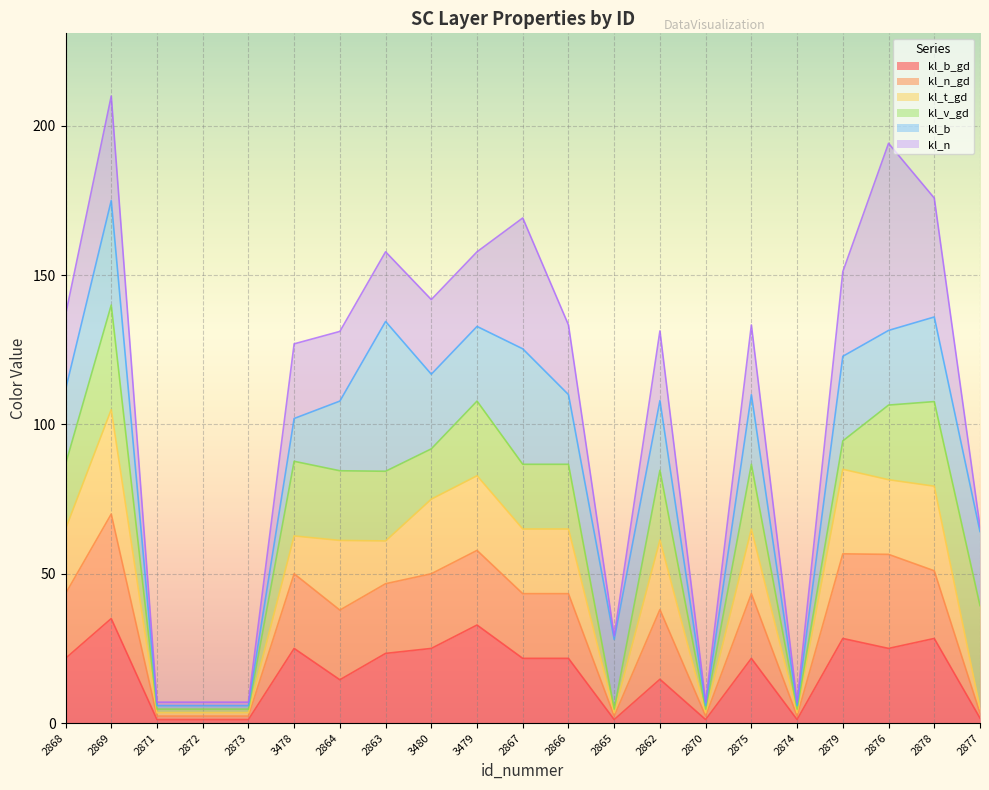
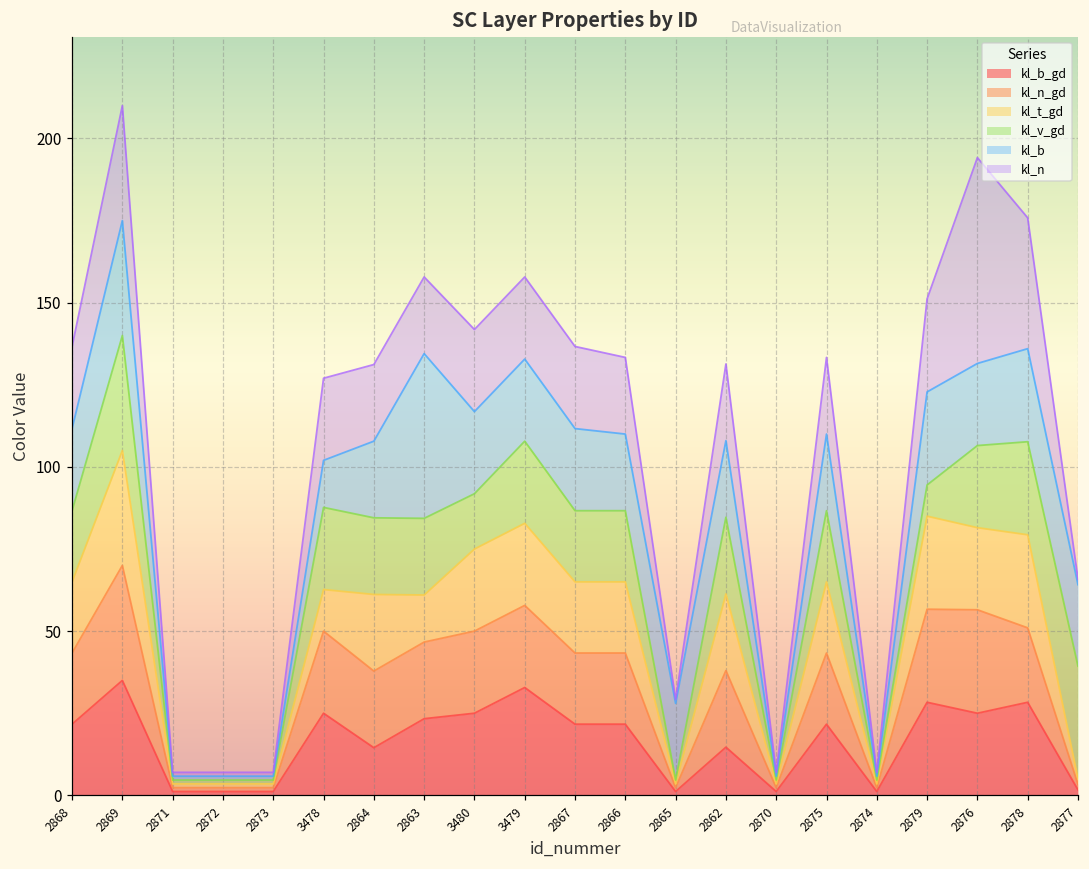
  {
    "kl_b_gd": {
      "2868": 22,
      "2869": 35,
      "2871": 1,
      "2872": 1,
      "2873": 1,
      "3478": 25,
      "2864": 15,
      "2863": 23,
      "3480": 25,
      "3479": 33,
      "2867": 22,
      "2866": 22,
      "2865": 1,
      "2862": 15,
      "2870": 1,
      "2875": 22,
      "2874": 1,
      "2879": 28,
      "2876": 25,
      "2878": 28,
      "2877": 2
    },
    "kl_v_gd": {
      "2868": 22,
      "2869": 35,
      "2871": 1,
      "2872": 1,
      "2873": 1,
      "3478": 25,
      "2864": 23,
      "2863": 23,
      "3480": 17,
      "3479": 25,
      "2867": 22,
      "2866": 22,
      "2865": 1,
      "2862": 23,
      "2870": 1,
      "2875": 22,
      "2874": 1,
      "2879": 10,
      "2876": 25,
      "2878": 28,
      "2877": 34
    },
    "kl_b": {
      "2868": 25,
      "2869": 35,
      "2871": 1,
      "2872": 1,
      "2873": 1,
      "3478": 14,
      "2864": 23,
      "2863": 50,
      "3480": 25,
      "3479": 25,
-     "2867": 39,
+     "2867": 25,
      "2866": 23,
      "2865": 23,
      "2862": 23,
      "2870": 1,
      "2875": 23,
      "2874": 1,
      "2879": 28,
      "2876": 25,
      "2878": 28,
      "2877": 25
    },
    "kl_n": {
      "2868": 25,
      "2869": 35,
      "2871": 1,
      "2872": 1,
      "2873": 1,
      "3478": 25,
      "2864": 23,
      "2863": 23,
      "3480": 25,
      "3479": 25,
-     "2867": 44,
+     "2867": 25,
      "2866": 23,
      "2865": 1,
      "2862": 23,
      "2870": 1,
      "2875": 23,
      "2874": 1,
      "2879": 28,
      "2876": 63,
      "2878": 40,
      "2877": 2
    }
  }
